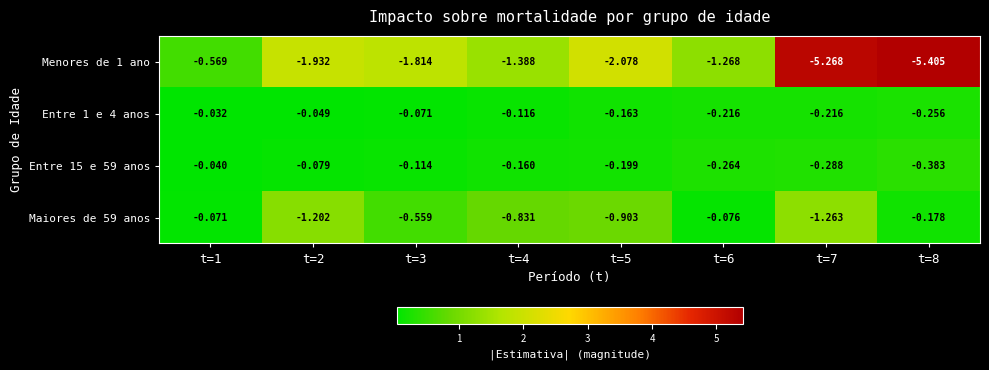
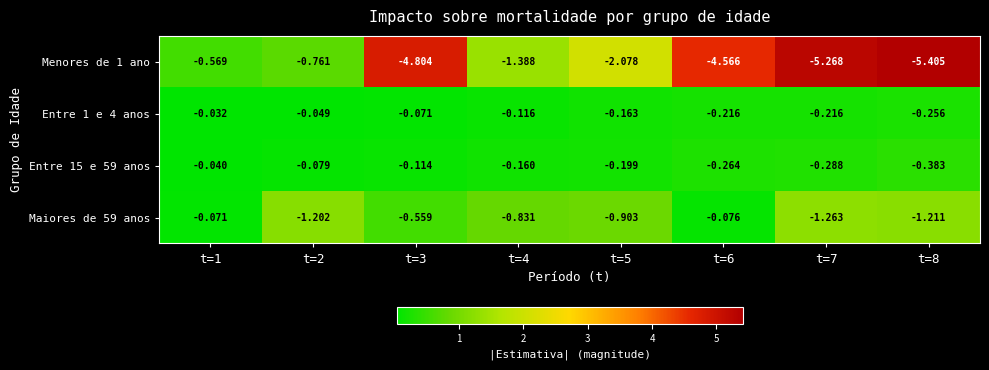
  {
    "Menores de 1 ano": {
      "t=1": -0.569,
-     "t=2": -1.932,
-     "t=3": -1.814,
+     "t=2": -0.761,
+     "t=3": -4.804,
      "t=4": -1.388,
      "t=5": -2.078,
-     "t=6": -1.268,
+     "t=6": -4.566,
      "t=7": -5.268,
      "t=8": -5.405
    },
    "Entre 1 e 4 anos": {
      "t=1": -0.032,
      "t=2": -0.049,
      "t=3": -0.071,
      "t=4": -0.116,
      "t=5": -0.163,
      "t=6": -0.216,
      "t=7": -0.216,
      "t=8": -0.256
    },
    "Entre 15 e 59 anos": {
      "t=1": -0.040,
      "t=2": -0.079,
      "t=3": -0.114,
      "t=4": -0.160,
      "t=5": -0.199,
      "t=6": -0.264,
      "t=7": -0.288,
      "t=8": -0.383
    },
    "Maiores de 59 anos": {
      "t=1": -0.071,
      "t=2": -1.202,
      "t=3": -0.559,
      "t=4": -0.831,
      "t=5": -0.903,
      "t=6": -0.076,
      "t=7": -1.263,
-     "t=8": -0.178
+     "t=8": -1.211
    }
  }
